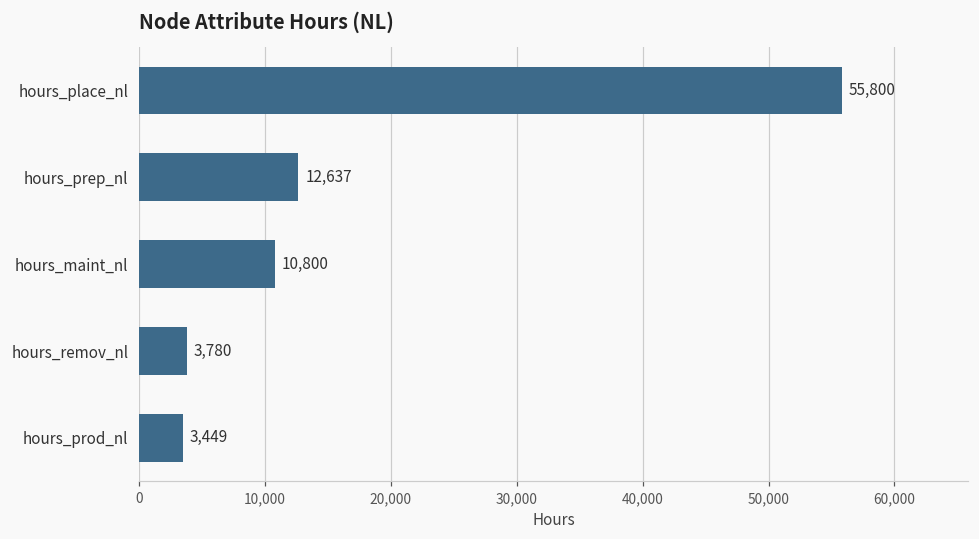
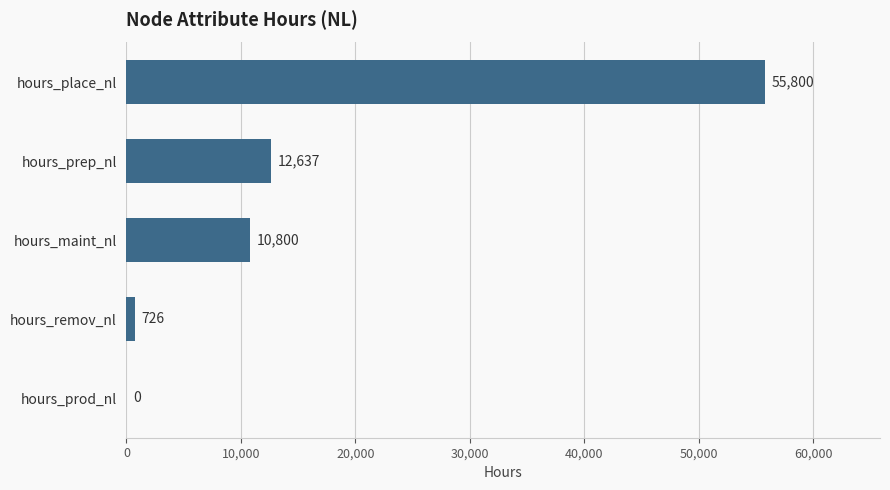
  {
    "hours_place_nl": "55,800",
    "hours_prep_nl": "12,637",
    "hours_maint_nl": "10,800",
-   "hours_remov_nl": "3,780",
-   "hours_prod_nl": "3,449"
+   "hours_remov_nl": "726",
+   "hours_prod_nl": "0"
  }
